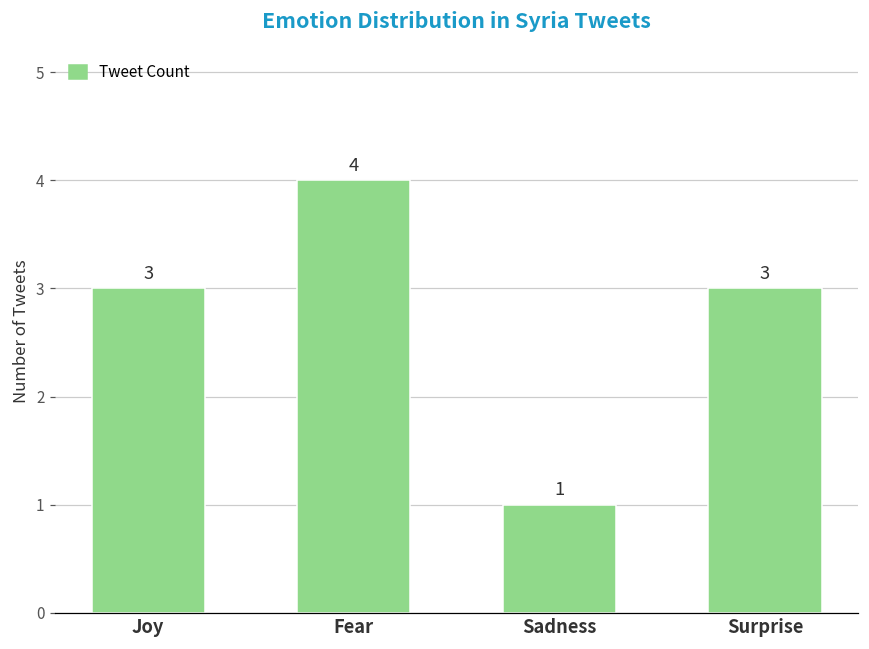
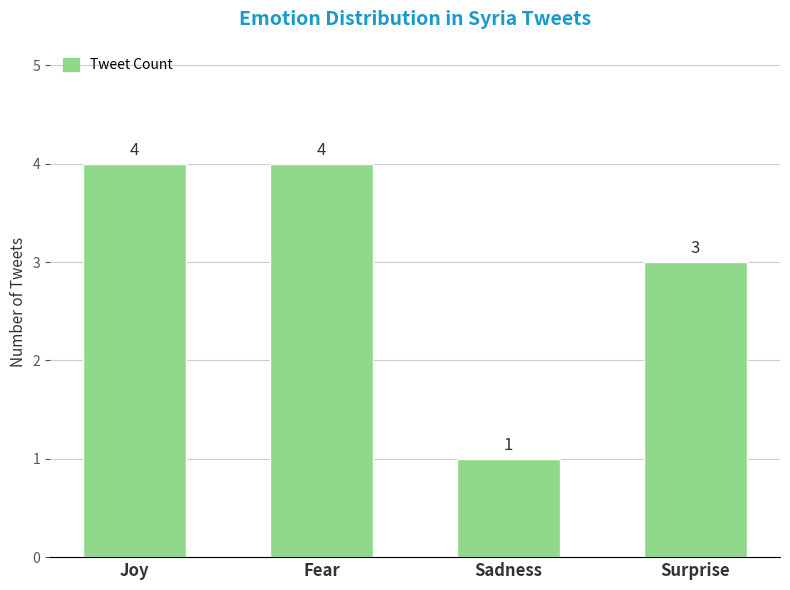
  {
-   "Joy": 3,
+   "Joy": 4,
    "Fear": 4,
    "Sadness": 1,
    "Surprise": 3
  }
